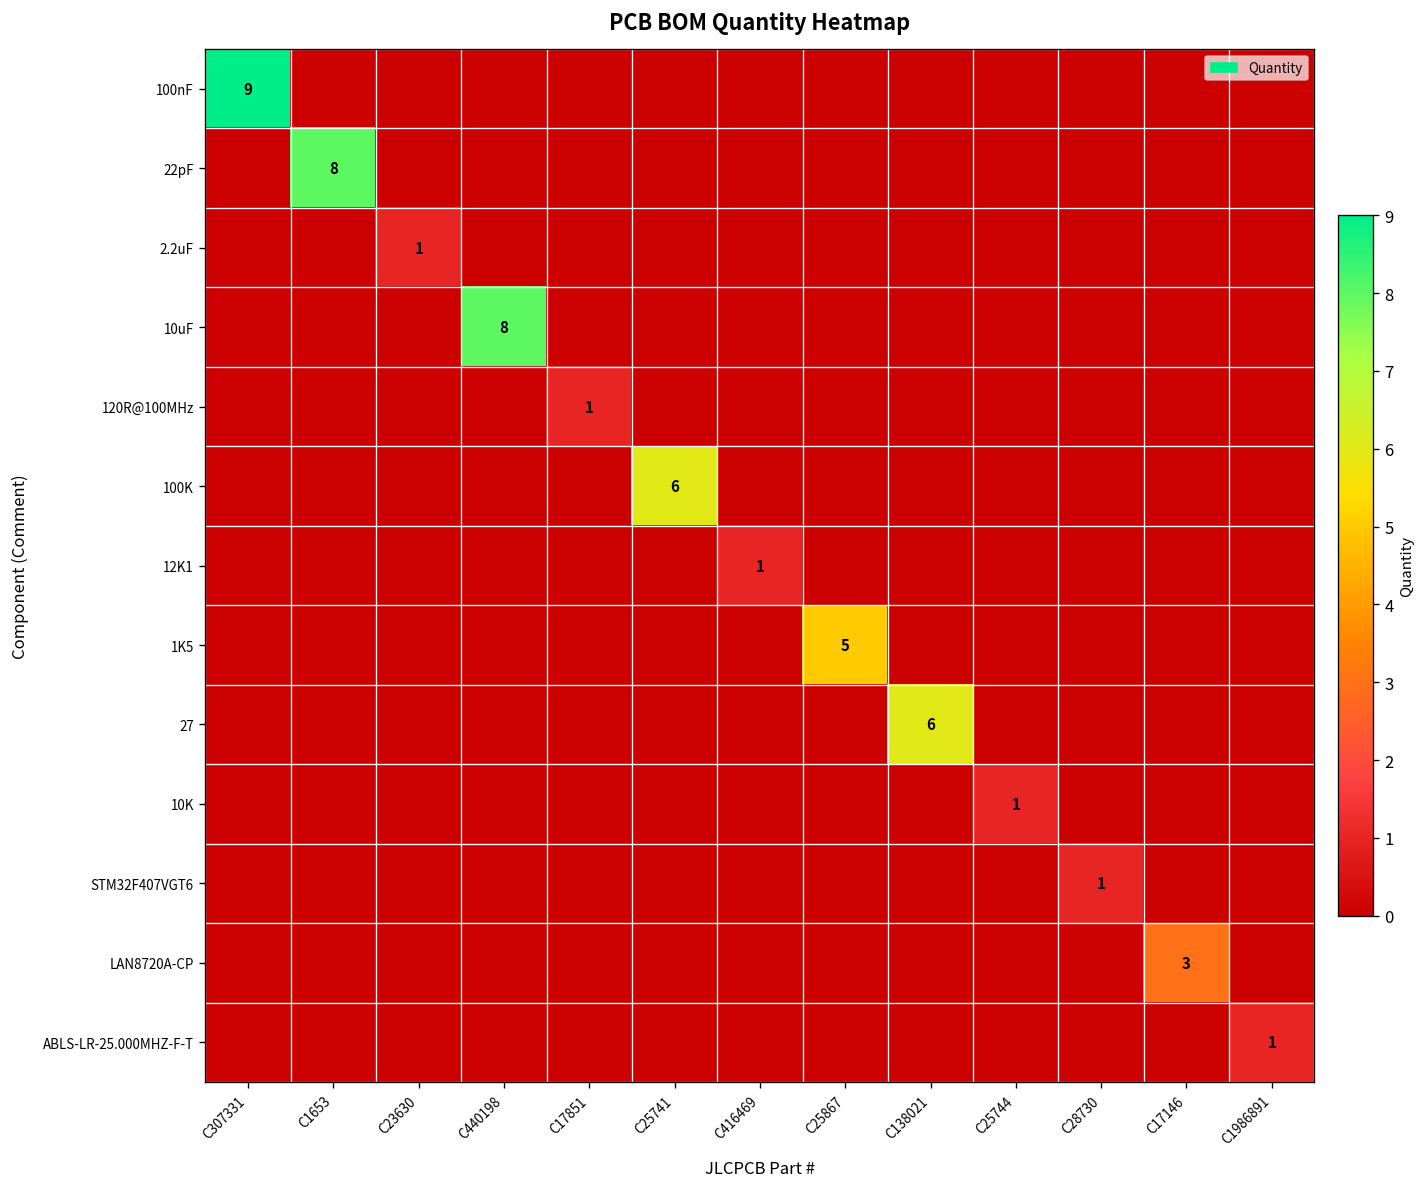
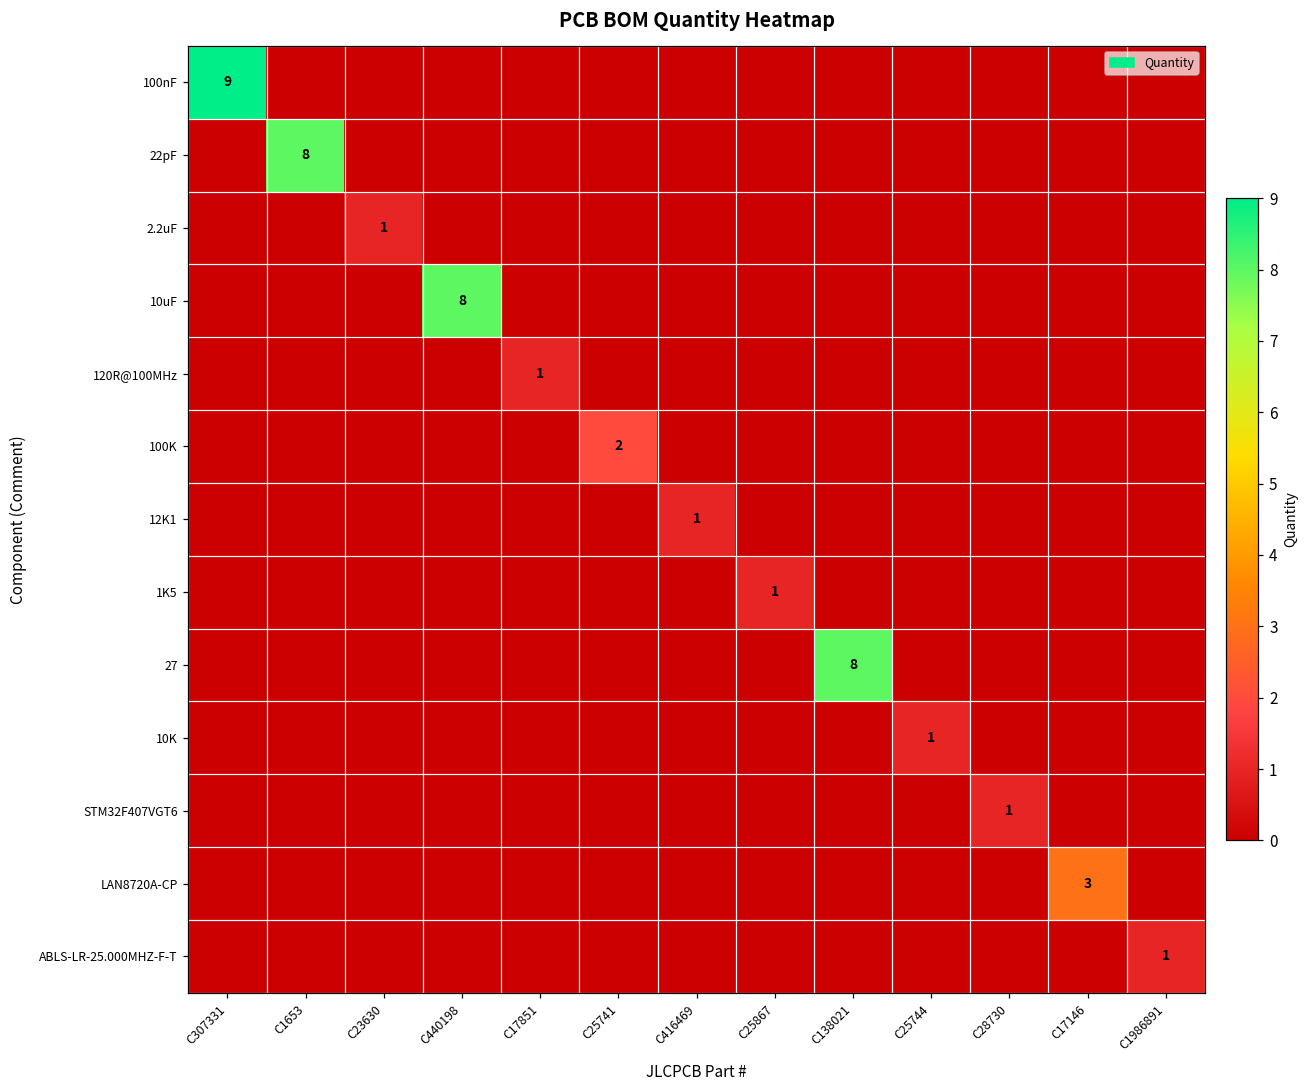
  {
    "100nF": {
      "C307331": 9
    },
    "22pF": {
      "C1653": 8
    },
    "2.2uF": {
      "C23630": 1
    },
    "10uF": {
      "C440198": 8
    },
    "120R@100MHz": {
      "C17851": 1
    },
    "100K": {
-     "C25741": 6
+     "C25741": 2
    },
    "12K1": {
      "C416469": 1
    },
    "1K5": {
-     "C25867": 5
+     "C25867": 1
    },
    "27": {
-     "C138021": 6
+     "C138021": 8
    },
    "10K": {
      "C25744": 1
    },
    "STM32F407VGT6": {
      "C28730": 1
    },
    "LAN8720A-CP": {
      "C17146": 3
    },
    "ABLS-LR-25.000MHZ-F-T": {
      "C1986891": 1
    }
  }
